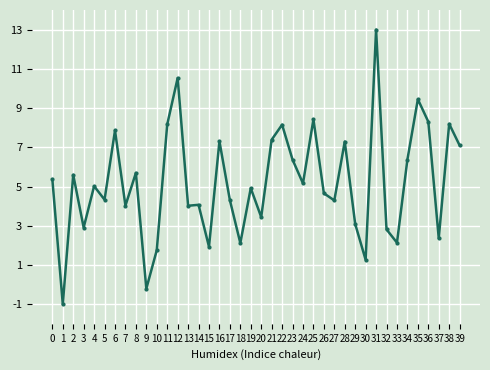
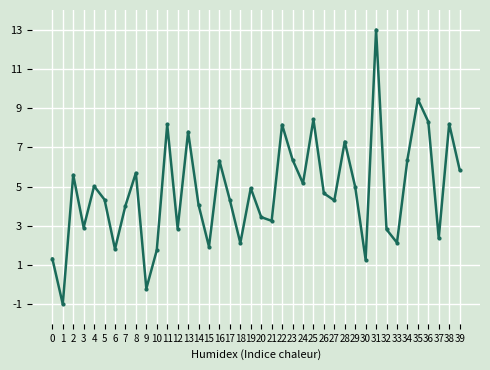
  {
-   "0": 5.4,
+   "0": 1.3,
    "1": -1.0,
    "2": 5.6,
    "3": 2.9,
    "4": 5.0,
    "5": 4.3,
-   "6": 7.9,
+   "6": 1.8,
    "7": 4.0,
    "8": 5.7,
    "9": -0.2,
    "10": 1.8,
    "11": 8.2,
-   "12": 10.5,
-   "13": 4.0,
+   "12": 2.9,
+   "13": 7.8,
    "14": 4.1,
    "15": 1.9,
-   "16": 7.3,
+   "16": 6.3,
    "17": 4.3,
    "18": 2.1,
    "19": 4.9,
    "20": 3.4,
-   "21": 7.4,
+   "21": 3.2,
    "22": 8.2,
    "23": 6.4,
    "24": 5.2,
    "25": 8.4,
    "26": 4.7,
    "27": 4.3,
    "28": 7.3,
-   "29": 3.1,
+   "29": 5.0,
    "30": 1.3,
    "31": 13.0,
    "32": 2.8,
    "33": 2.1,
    "34": 6.4,
    "35": 9.4,
    "36": 8.3,
    "37": 2.4,
    "38": 8.2,
-   "39": 7.1
+   "39": 5.9
  }
